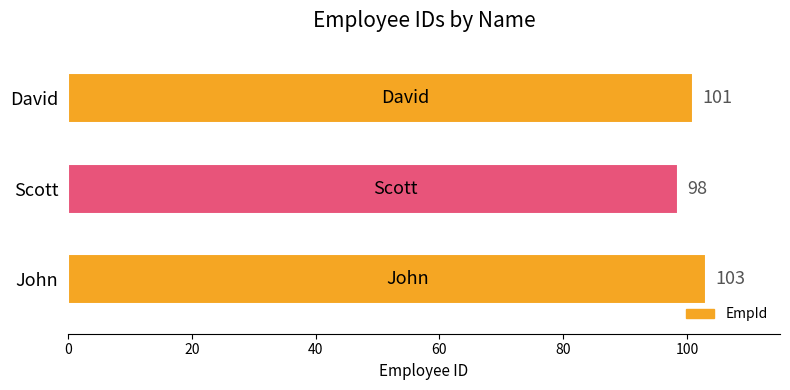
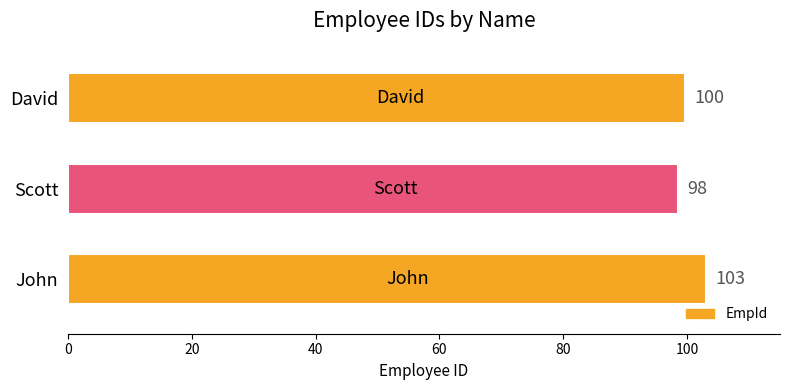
  {
-   "David": 101,
+   "David": 100,
    "Scott": 98,
    "John": 103
  }
